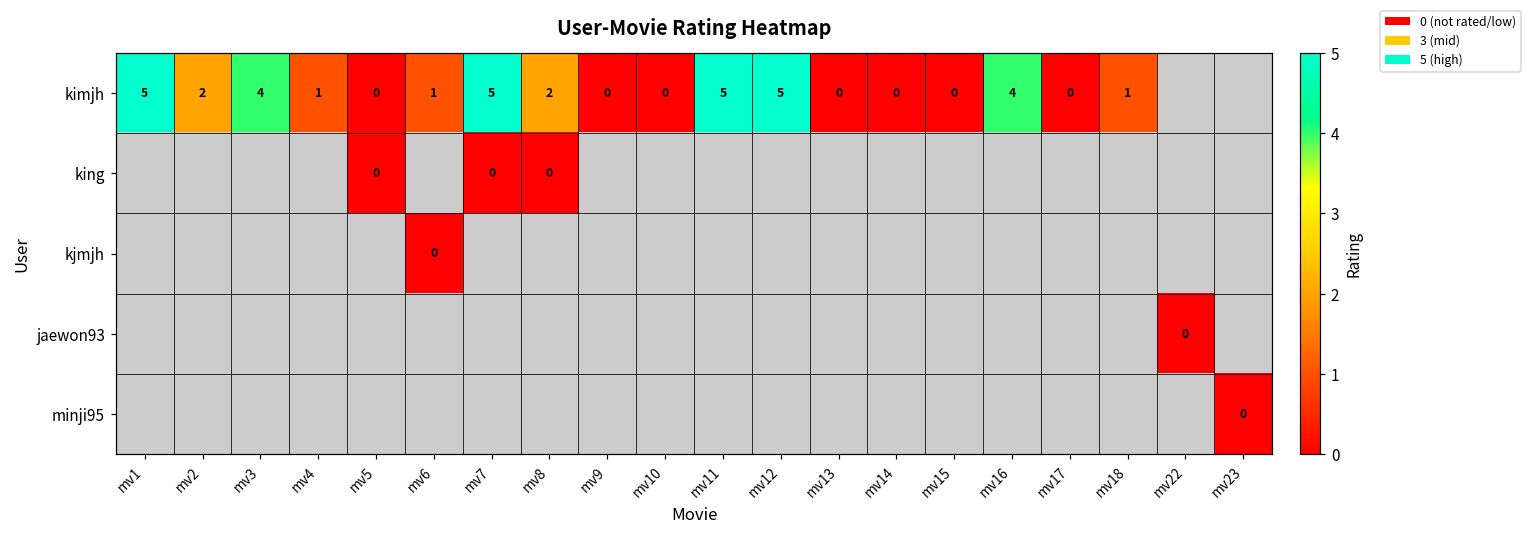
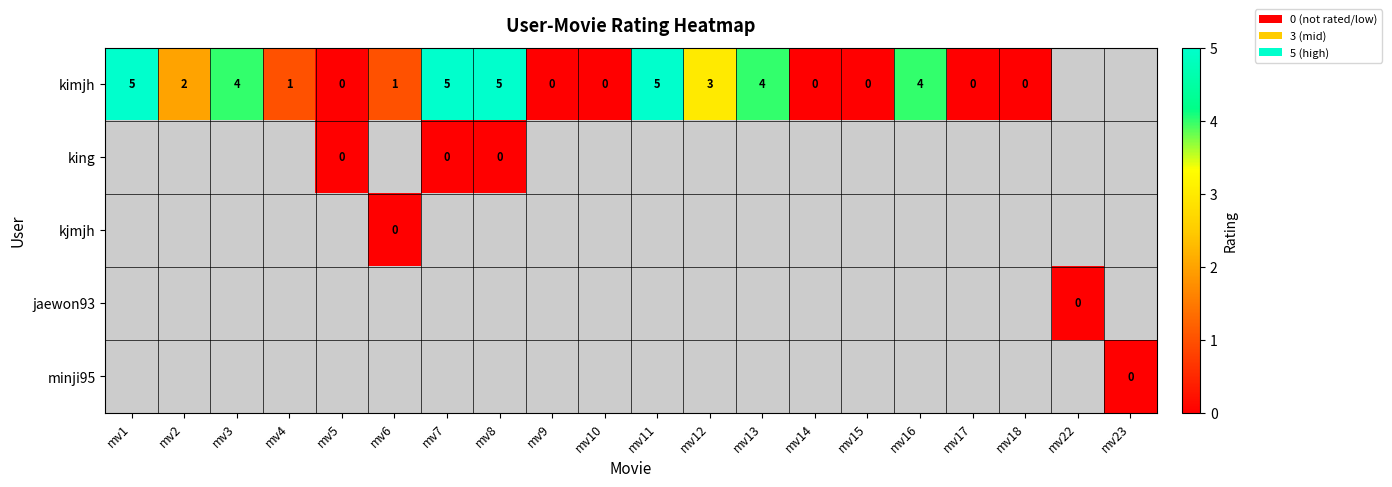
  {
    "kimjh": {
      "mv1": 5,
      "mv2": 2,
      "mv3": 4,
      "mv4": 1,
      "mv5": 0,
      "mv6": 1,
      "mv7": 5,
-     "mv8": 2,
+     "mv8": 5,
      "mv9": 0,
      "mv10": 0,
      "mv11": 5,
-     "mv12": 5,
-     "mv13": 0,
+     "mv12": 3,
+     "mv13": 4,
      "mv14": 0,
      "mv15": 0,
      "mv16": 4,
      "mv17": 0,
-     "mv18": 1
+     "mv18": 0
    },
    "king": {
      "mv5": 0,
      "mv7": 0,
      "mv8": 0
    },
    "kjmjh": {
      "mv6": 0
    },
    "jaewon93": {
      "mv22": 0
    },
    "minji95": {
      "mv23": 0
    }
  }
